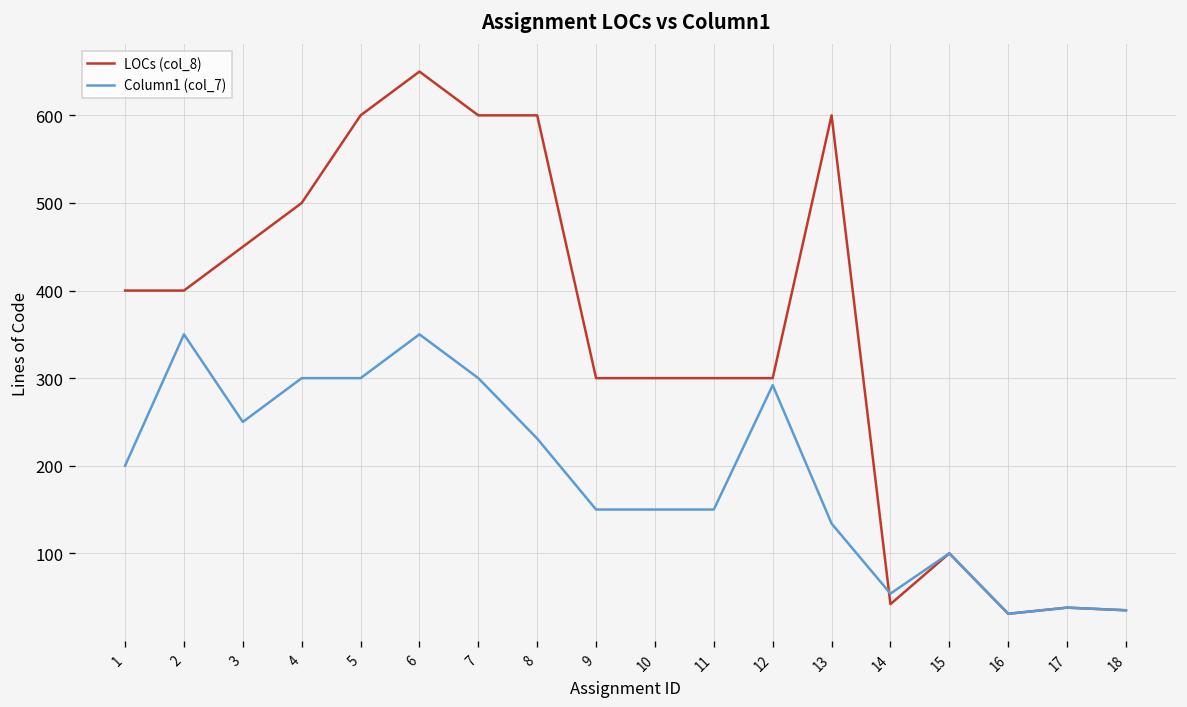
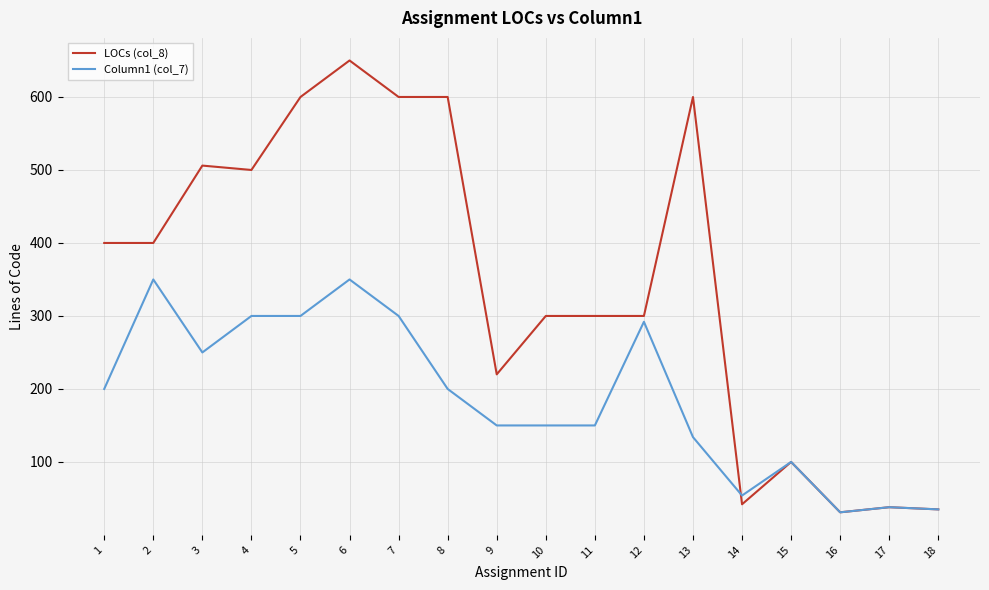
  {
    "LOCs (col_8)": {
      "1": 400,
      "2": 400,
-     "3": 450,
+     "3": 510,
      "4": 500,
      "5": 600,
      "6": 650,
      "7": 600,
      "8": 600,
-     "9": 300,
+     "9": 220,
      "10": 300,
      "11": 300,
      "12": 300,
      "13": 600,
      "14": 40
    },
    "Column1 (col_7)": {
      "1": 200,
      "2": 350,
      "3": 250,
      "4": 300,
      "5": 300,
      "6": 350,
      "7": 300,
-     "8": 230,
+     "8": 200,
      "9": 150,
      "10": 150,
      "11": 150,
      "12": 290,
      "13": 130,
      "14": 50
    }
  }
